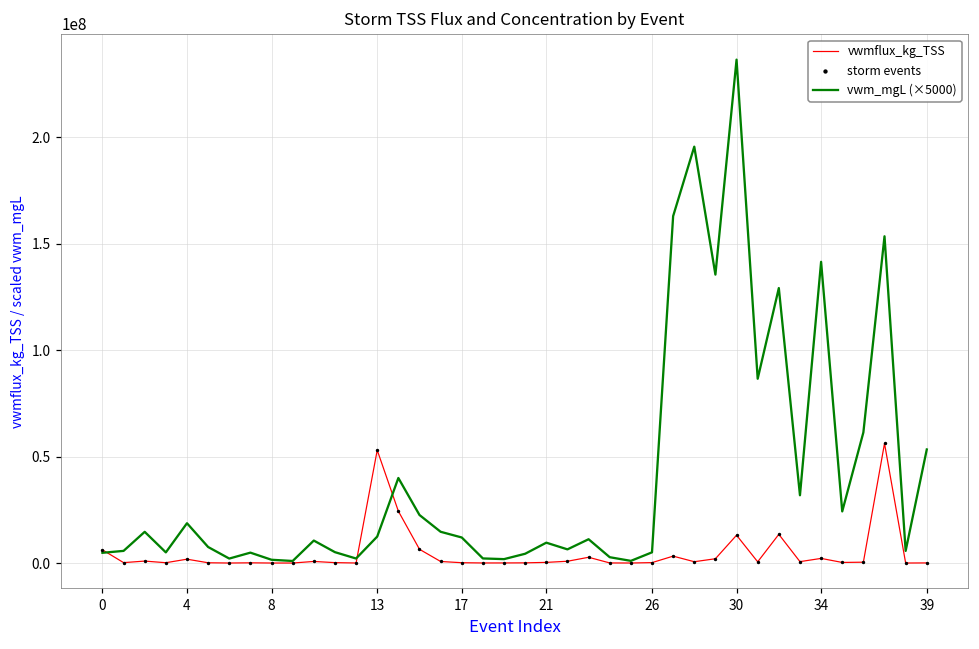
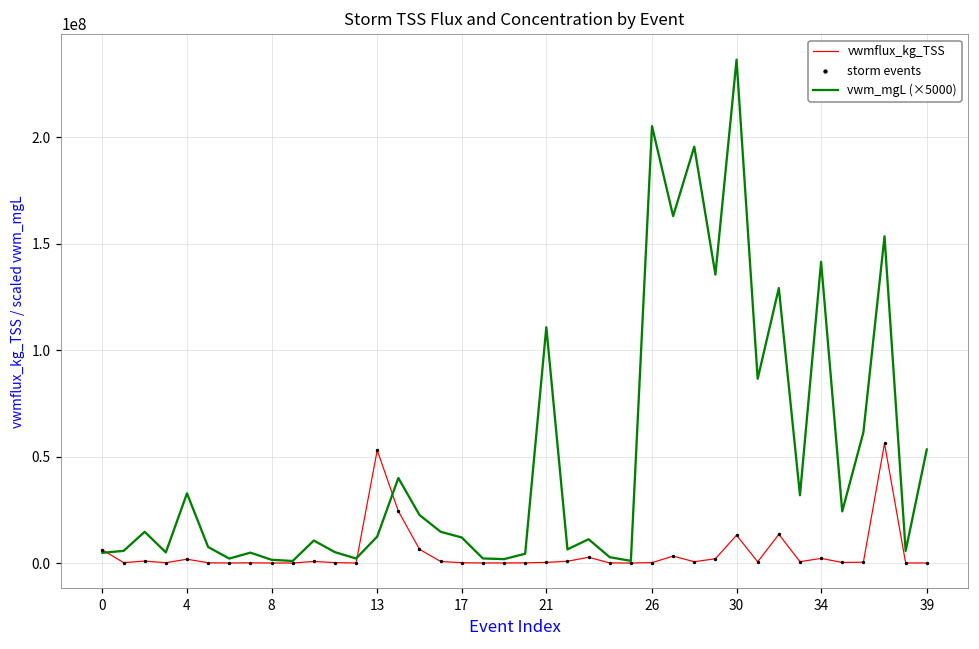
  {
    "storm events": {
      "0": 6000000,
      "4": 2000000,
      "8": 0,
      "13": 53000000,
      "17": 0,
      "21": 0,
      "26": 0,
      "30": 13000000,
      "34": 2000000,
      "39": 0
    },
    "vwm_mgL (×5000)": {
      "0": 5000000,
-     "4": 19000000,
+     "4": 33000000,
      "8": 2000000,
      "13": 12000000,
      "17": 12000000,
-     "21": 10000000,
-     "26": 5000000,
+     "21": 111000000,
+     "26": 205000000,
      "30": 236000000,
      "34": 142000000,
      "39": 53000000
    }
  }
